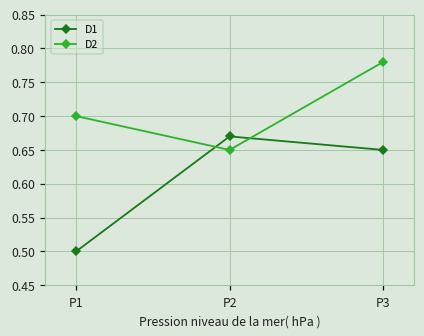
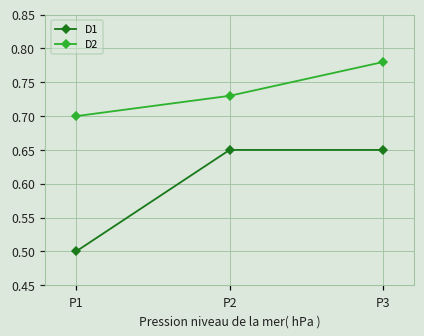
  {
    "D1": {
      "P1": 0.50,
-     "P2": 0.67,
+     "P2": 0.65,
      "P3": 0.65
    },
    "D2": {
      "P1": 0.70,
-     "P2": 0.65,
+     "P2": 0.73,
      "P3": 0.78
    }
  }
